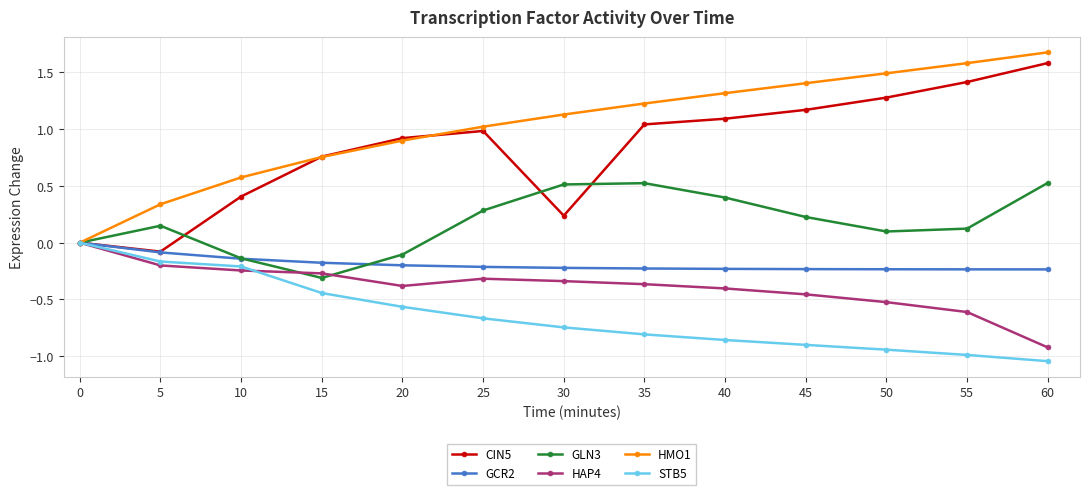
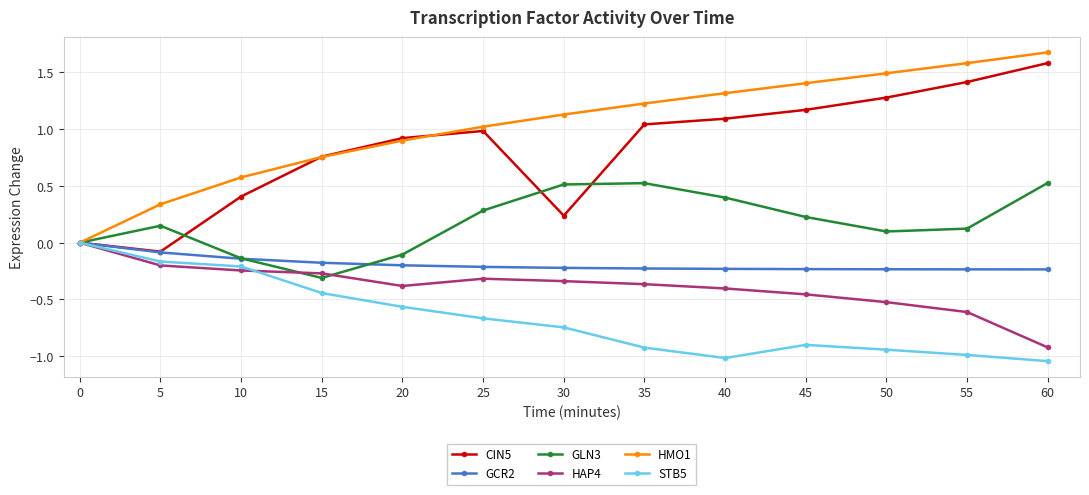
  {
    "CIN5": {
      "10": 0.41,
      "25": 0.98,
      "30": 0.24,
      "35": 1.04,
      "40": 1.09,
      "45": 1.17,
      "50": 1.28,
      "55": 1.41,
      "60": 1.58
    },
    "GCR2": {
      "15": -0.18,
      "20": -0.20,
      "25": -0.21,
      "30": -0.22,
      "35": -0.23,
      "40": -0.23,
      "45": -0.23,
      "50": -0.23,
      "55": -0.23,
      "60": -0.24
    },
    "GLN3": {
      "5": 0.15,
      "15": -0.31,
      "20": -0.10,
      "25": 0.28,
      "30": 0.51,
      "35": 0.52,
      "40": 0.40,
      "45": 0.23,
      "50": 0.10,
      "55": 0.12,
      "60": 0.53
    },
    "HAP4": {
      "5": -0.20,
      "10": -0.24,
      "15": -0.27,
      "20": -0.38,
      "25": -0.32,
      "30": -0.34,
      "35": -0.37,
      "40": -0.40,
      "45": -0.45,
      "50": -0.52,
      "55": -0.61,
      "60": -0.92
    },
    "HMO1": {
      "5": 0.34,
      "10": 0.57,
      "25": 1.02,
      "30": 1.13,
      "35": 1.23,
      "40": 1.32,
      "45": 1.40,
      "50": 1.49,
      "55": 1.58,
      "60": 1.68
    },
    "STB5": {
      "5": -0.17,
      "10": -0.21,
      "15": -0.44,
      "20": -0.56,
      "25": -0.67,
      "30": -0.75,
-     "35": -0.81,
-     "40": -0.86,
+     "35": -0.92,
+     "40": -1.02,
      "45": -0.90,
      "50": -0.94,
      "55": -0.99,
      "60": -1.04
    }
  }
